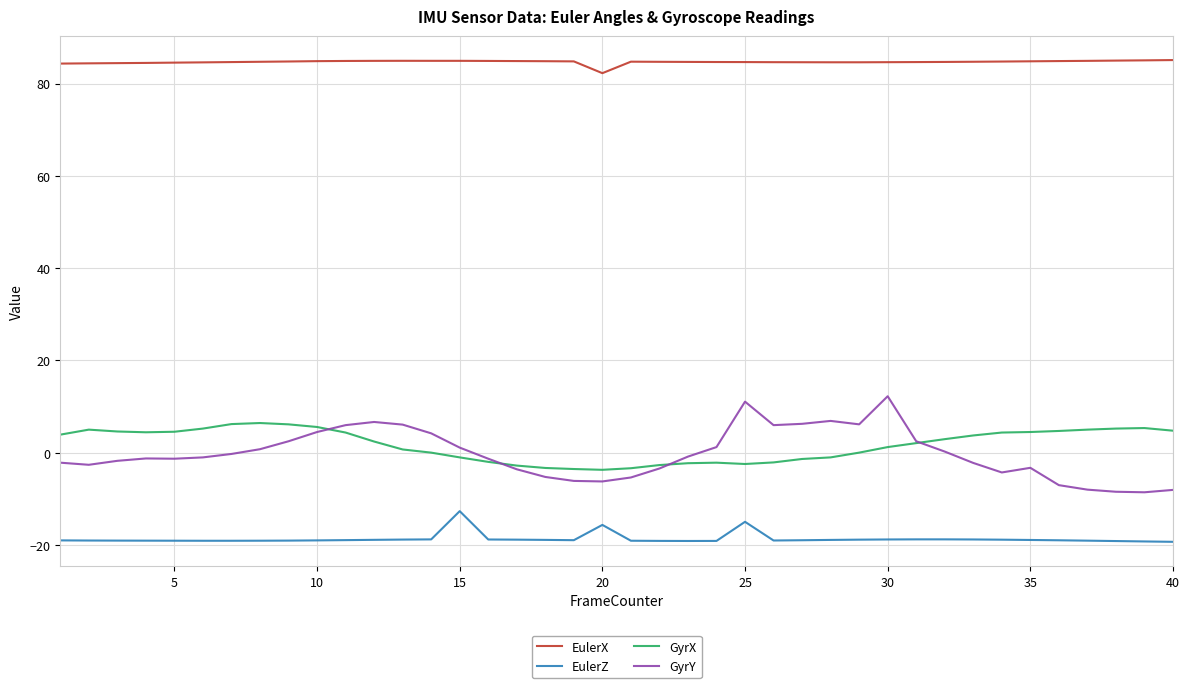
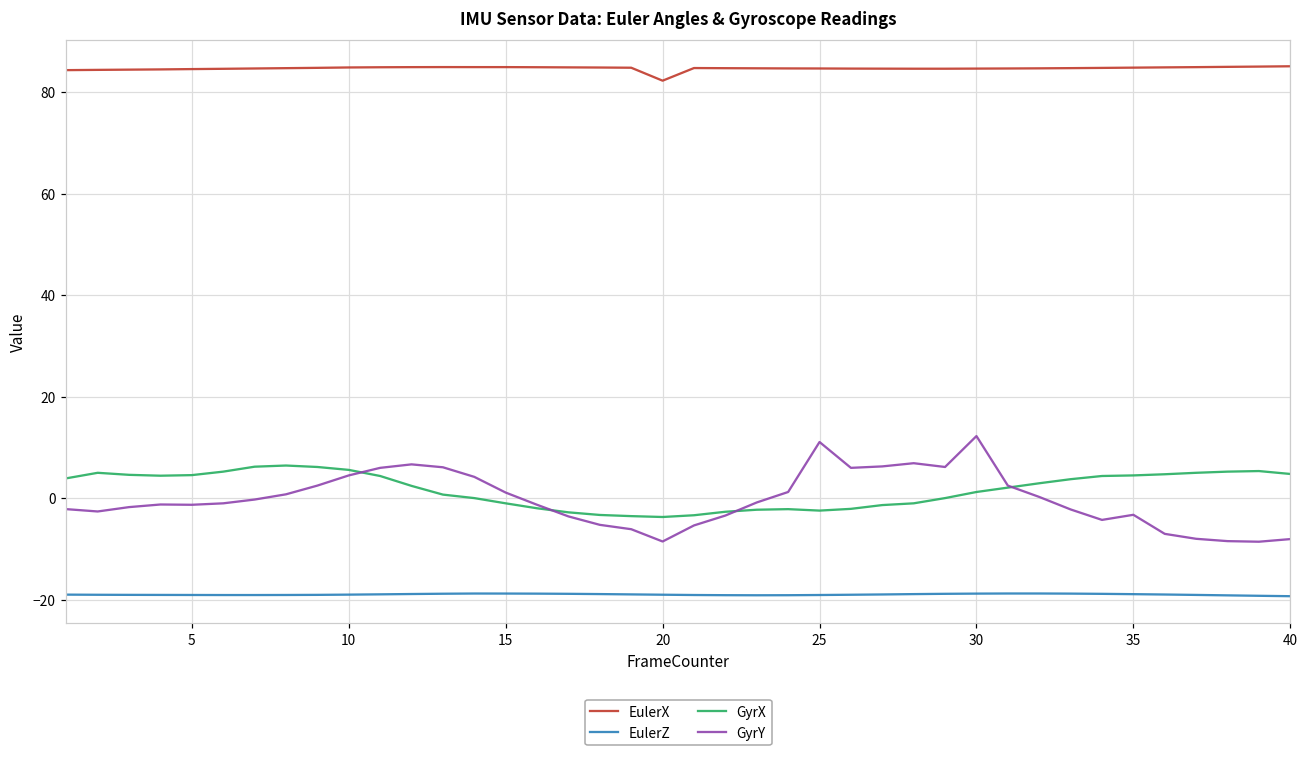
  {
    "EulerX": {
      "5": 85,
      "10": 85,
      "15": 85,
      "20": 82,
      "25": 85,
      "30": 85,
      "35": 85,
      "40": 85
    },
    "EulerZ": {
      "5": -19,
      "10": -19,
-     "15": -13,
-     "20": -16,
-     "25": -15,
+     "15": -19,
+     "20": -19,
+     "25": -19,
      "30": -19,
      "35": -19,
      "40": -19
    },
    "GyrX": {
      "5": 5,
      "10": 6,
      "15": -1,
      "20": -4,
      "25": -2,
      "30": 1,
      "35": 4,
      "40": 5
    },
    "GyrY": {
      "5": -1,
      "10": 4,
      "15": 1,
-     "20": -6,
+     "20": -9,
      "25": 11,
      "30": 12,
      "35": -3,
      "40": -8
    }
  }
